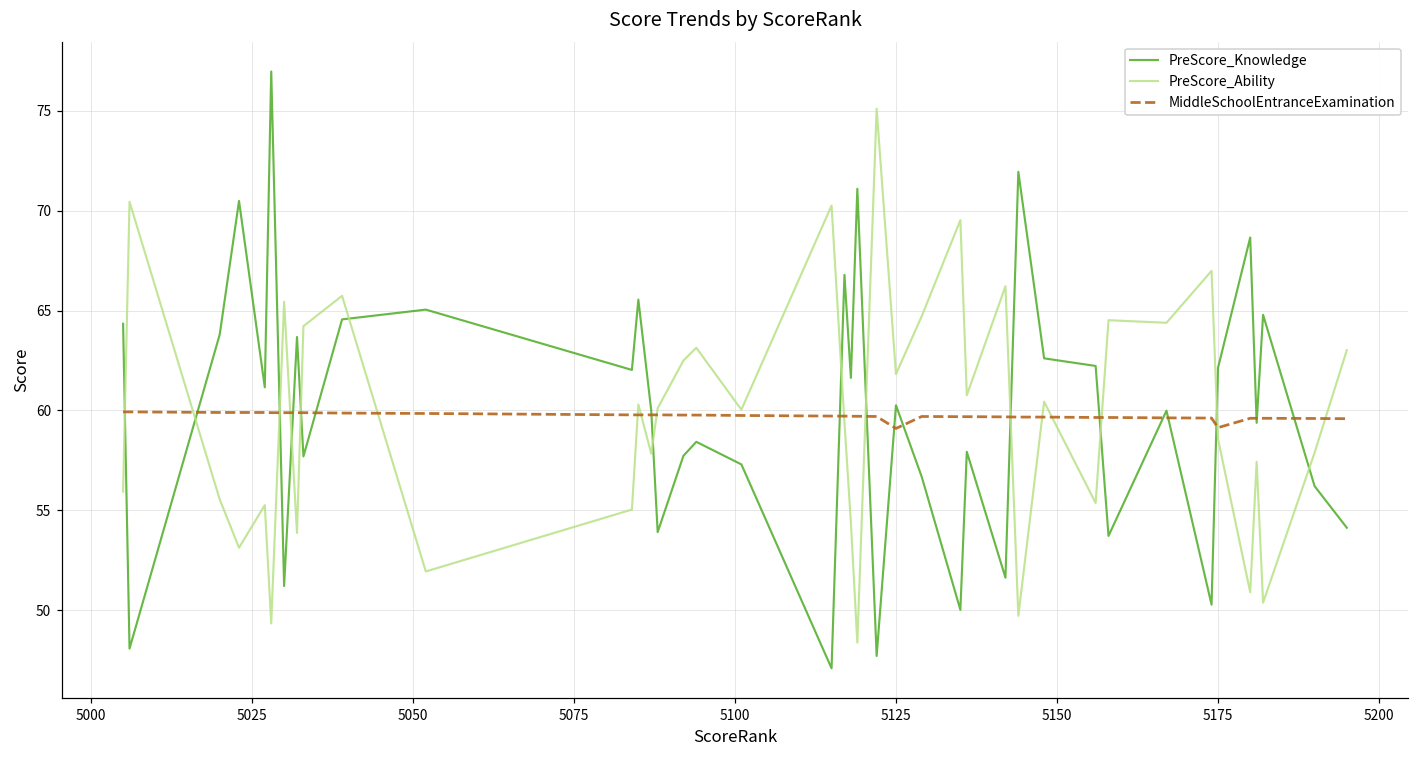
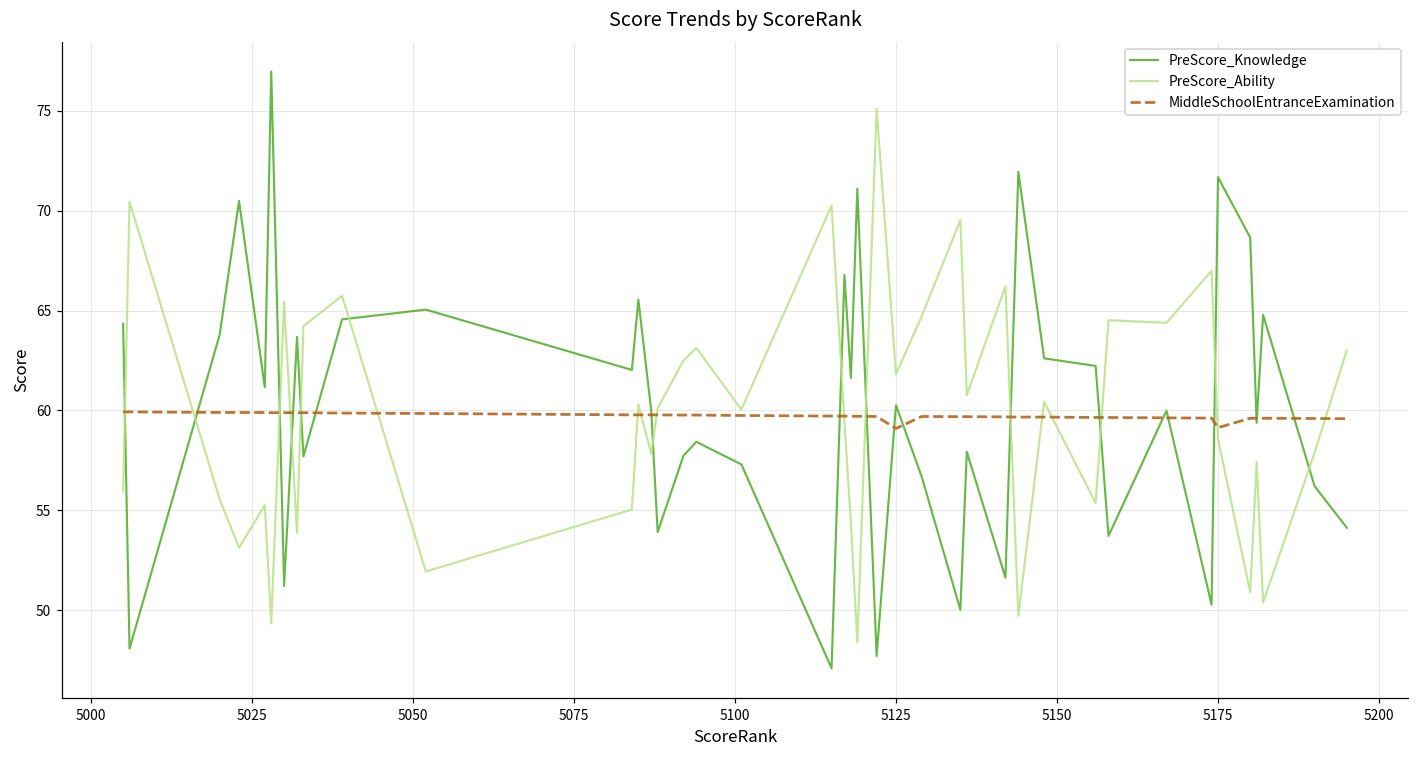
  {
    "PreScore_Knowledge": {
      "5125": 60.3,
-     "5175": 62.1
+     "5175": 71.7
    },
    "PreScore_Ability": {
      "5125": 61.8,
      "5175": 58.6
    },
    "MiddleSchoolEntranceExamination": {
      "5125": 59.1,
      "5175": 59.1
    }
  }
